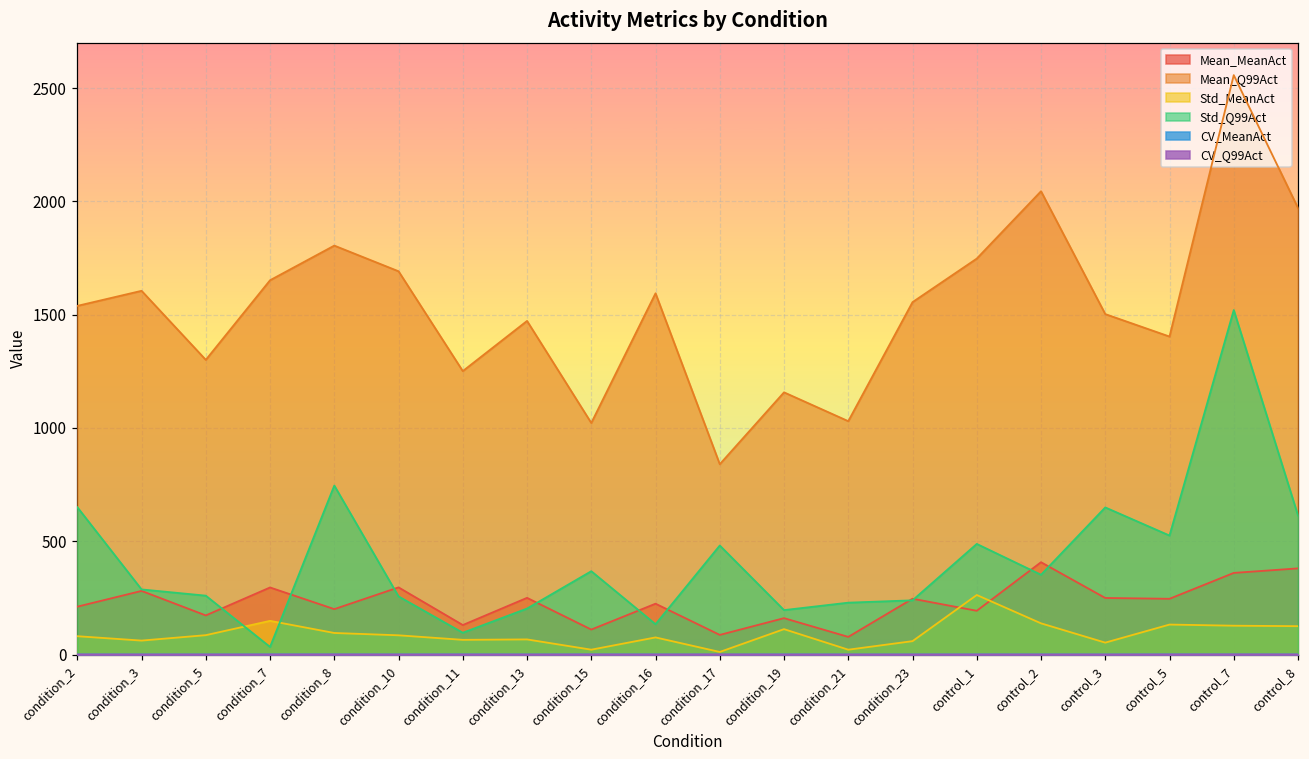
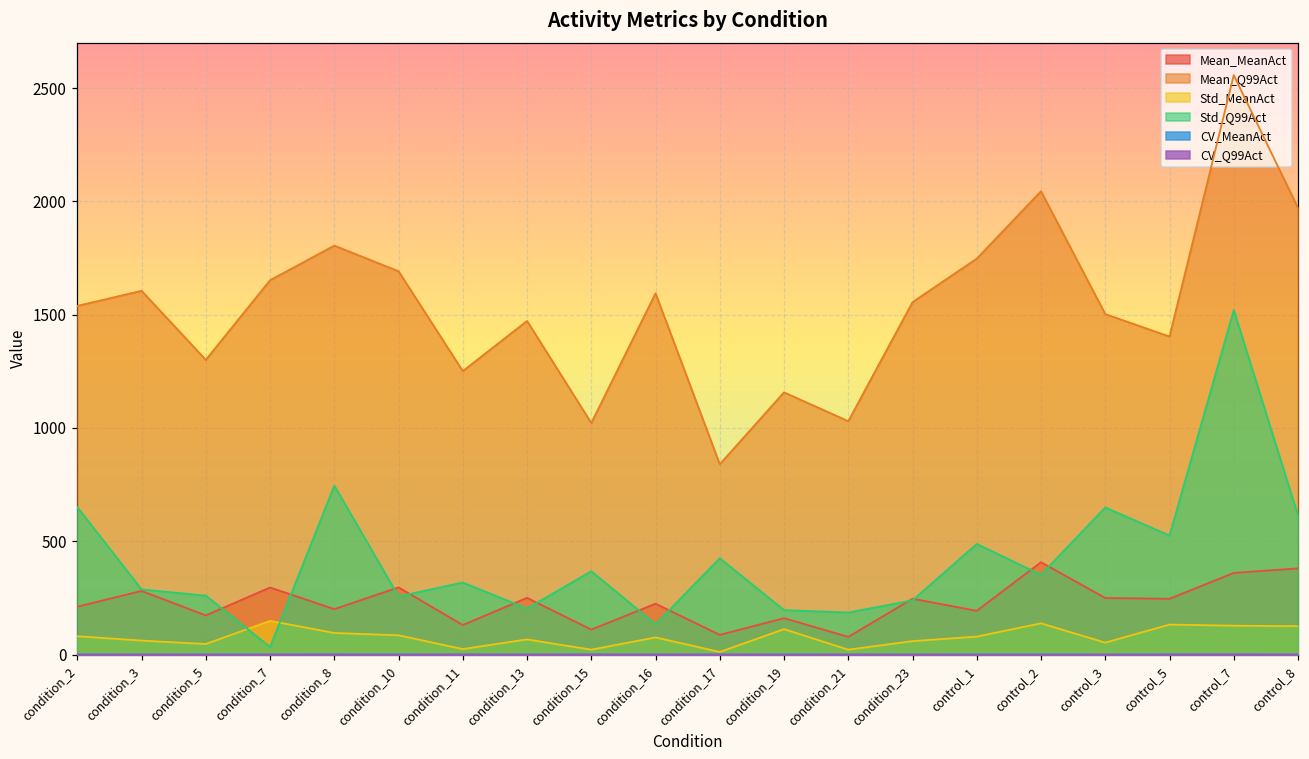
  {
    "Std_MeanAct": {
      "condition_2": 80,
      "condition_3": 60,
-     "condition_5": 90,
+     "condition_5": 50,
      "condition_7": 150,
      "condition_8": 100,
      "condition_10": 80,
-     "condition_11": 60,
+     "condition_11": 20,
      "condition_13": 70,
      "condition_15": 20,
      "condition_16": 80,
      "condition_19": 110,
      "condition_21": 20,
      "condition_23": 60,
-     "control_1": 260,
+     "control_1": 80,
      "control_2": 140,
      "control_3": 50,
      "control_5": 130,
      "control_7": 130,
      "control_8": 130
    },
    "Std_Q99Act": {
      "condition_2": 650,
      "condition_5": 260,
      "condition_7": 30,
      "condition_8": 750,
      "condition_10": 260,
-     "condition_11": 100,
+     "condition_11": 320,
      "condition_13": 200,
      "condition_15": 370,
      "condition_16": 130,
-     "condition_17": 480,
+     "condition_17": 430,
      "condition_19": 200,
-     "condition_21": 230,
+     "condition_21": 190,
      "control_1": 490,
      "control_2": 350,
      "control_3": 650,
      "control_5": 530,
      "control_7": 1520,
      "control_8": 610
    },
    "CV_Q99Act": {
      "condition_2": 0,
      "condition_3": 0,
      "condition_5": 0,
      "condition_7": 0,
      "condition_8": 0,
      "condition_10": 0,
      "condition_11": 0,
      "condition_13": 0,
      "condition_15": 0,
      "condition_16": 0,
      "condition_19": 0,
      "condition_21": 0,
      "condition_23": 0,
      "control_1": 0,
      "control_2": 0,
      "control_3": 0,
      "control_5": 0,
      "control_7": 0,
      "control_8": 0
    }
  }
